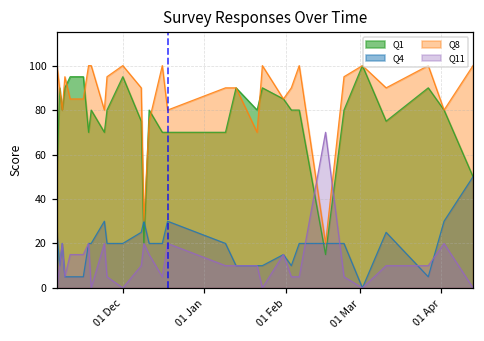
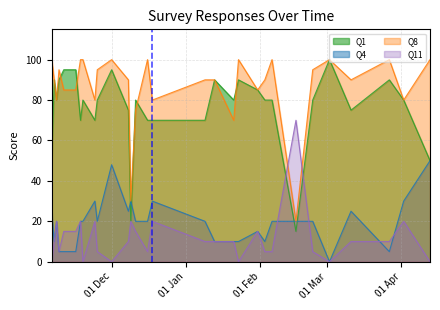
  {
    "Q1": {
      "01 Dec": 95
    },
    "Q4": {
-     "01 Dec": 20
+     "01 Dec": 48
    },
    "Q8": {
      "01 Dec": 100
    },
    "Q11": {
      "01 Dec": 0
    }
  }
